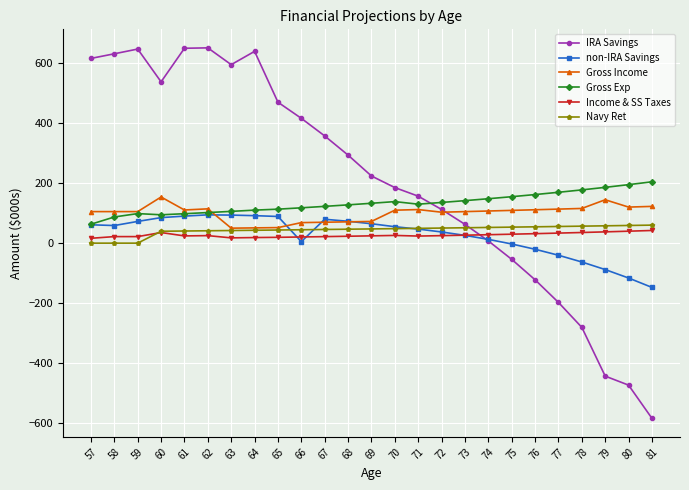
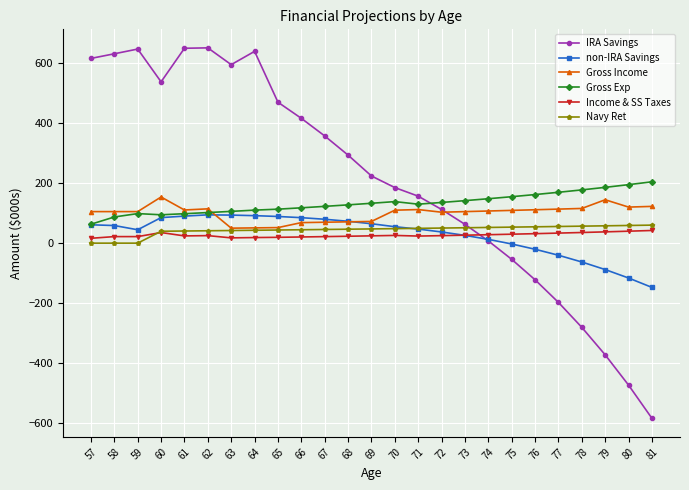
  {
    "IRA Savings": {
      "57": 620,
      "58": 630,
      "59": 650,
      "60": 540,
      "61": 650,
      "62": 650,
      "63": 590,
      "64": 640,
      "65": 470,
      "66": 420,
      "67": 360,
      "68": 290,
      "69": 220,
      "70": 180,
      "71": 160,
      "72": 110,
      "73": 60,
      "75": -50,
      "76": -120,
      "77": -200,
      "78": -280,
-     "79": -440,
+     "79": -370,
      "80": -470,
      "81": -580
    },
    "non-IRA Savings": {
      "58": 60,
-     "59": 70,
+     "59": 40,
      "60": 90,
      "63": 90,
      "64": 90,
      "65": 90,
-     "66": 10,
+     "66": 80,
      "67": 80,
      "72": 40,
      "75": 0,
      "76": -20,
      "77": -40,
      "78": -60,
      "79": -90,
      "80": -120,
      "81": -150
    },
    "Gross Income": {
      "57": 110,
      "58": 110,
      "60": 150,
      "61": 110,
      "62": 110,
      "66": 70,
      "67": 70,
      "70": 110,
      "71": 110,
      "72": 100,
      "73": 100,
      "74": 110,
      "75": 110,
      "76": 110,
      "77": 110,
      "78": 120,
      "79": 140,
      "80": 120,
      "81": 120
    },
    "Gross Exp": {
      "58": 90,
      "60": 90,
      "63": 110,
      "64": 110,
      "65": 110,
      "66": 120,
      "67": 120,
      "68": 130,
      "69": 130,
      "70": 140,
      "71": 130,
      "72": 140,
      "73": 140,
      "74": 150,
      "75": 150,
      "76": 160,
      "77": 170,
      "78": 180,
      "79": 190,
      "80": 190,
      "81": 200
    },
    "Income & SS Taxes": {
      "57": 20,
      "58": 20,
      "59": 20,
      "61": 20,
      "62": 30,
      "63": 20,
      "64": 20,
      "65": 20,
      "66": 20,
      "67": 20,
      "68": 20,
      "69": 20,
      "70": 30,
      "71": 20,
      "72": 20,
      "74": 30,
      "75": 30,
      "76": 30,
      "77": 30,
      "78": 40,
      "79": 40,
      "80": 40,
      "81": 40
    },
    "Navy Ret": {
      "57": 0,
      "58": 0,
      "59": 0,
      "61": 40,
      "62": 40,
      "66": 40,
      "67": 50,
      "68": 50,
      "69": 50,
      "72": 50,
      "73": 50,
      "74": 50,
      "75": 50,
      "76": 50,
      "77": 60,
      "78": 60,
      "79": 60,
      "80": 60,
      "81": 60
    }
  }
